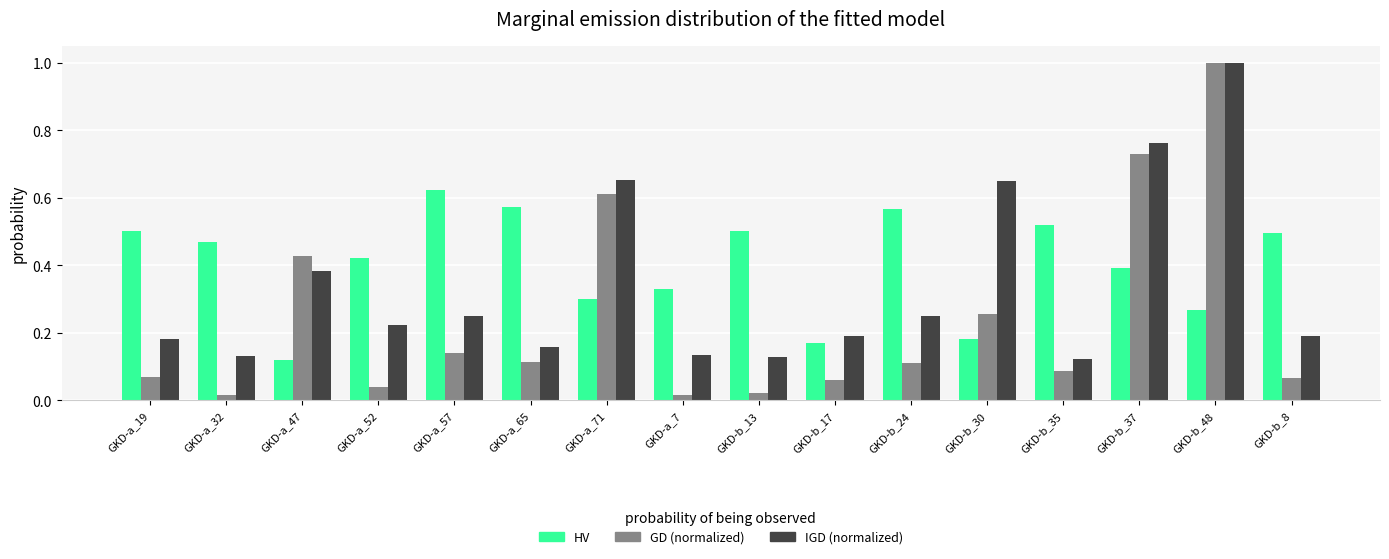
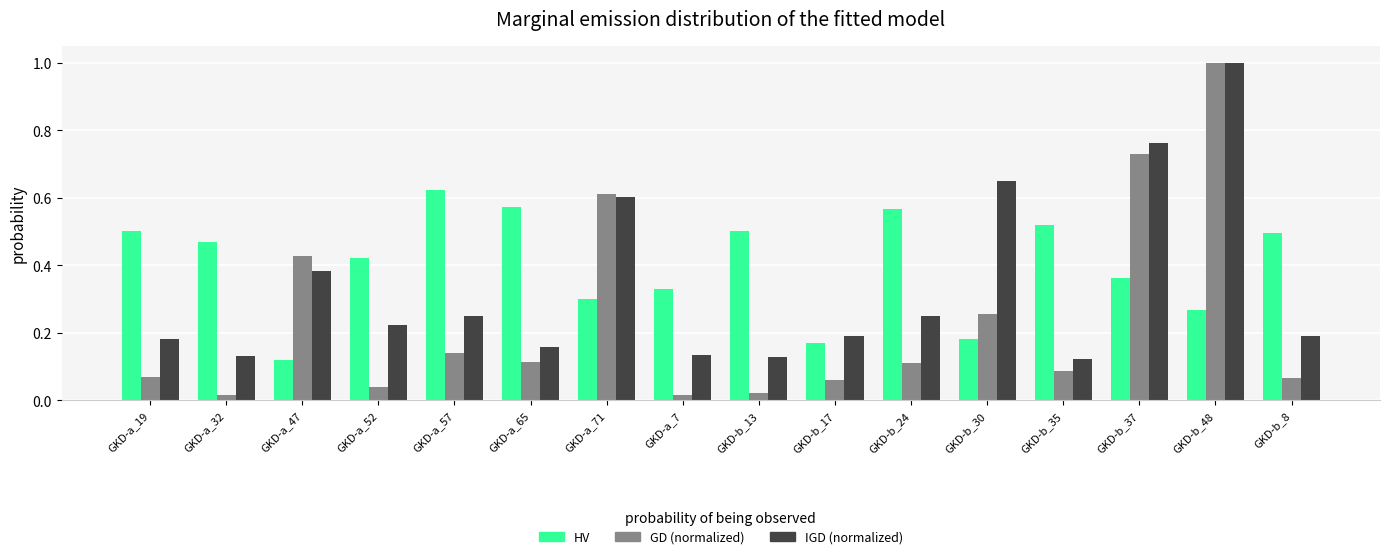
  {
    "HV": {
      "GKD-a_19": 0.50,
      "GKD-a_32": 0.47,
      "GKD-a_47": 0.12,
      "GKD-a_52": 0.42,
      "GKD-a_57": 0.62,
      "GKD-a_65": 0.57,
      "GKD-a_71": 0.30,
      "GKD-a_7": 0.33,
      "GKD-b_13": 0.50,
      "GKD-b_17": 0.17,
      "GKD-b_24": 0.57,
      "GKD-b_30": 0.18,
      "GKD-b_35": 0.52,
-     "GKD-b_37": 0.39,
+     "GKD-b_37": 0.36,
      "GKD-b_48": 0.27,
      "GKD-b_8": 0.49
    },
    "GD (normalized)": {
      "GKD-a_19": 0.07,
      "GKD-a_32": 0.02,
      "GKD-a_47": 0.43,
      "GKD-a_52": 0.04,
      "GKD-a_57": 0.14,
      "GKD-a_65": 0.11,
      "GKD-a_71": 0.61,
      "GKD-a_7": 0.02,
      "GKD-b_13": 0.02,
      "GKD-b_17": 0.06,
      "GKD-b_24": 0.11,
      "GKD-b_30": 0.25,
      "GKD-b_35": 0.09,
      "GKD-b_37": 0.73,
      "GKD-b_48": 1.00,
      "GKD-b_8": 0.07
    },
    "IGD (normalized)": {
      "GKD-a_19": 0.18,
      "GKD-a_32": 0.13,
      "GKD-a_47": 0.38,
      "GKD-a_52": 0.22,
      "GKD-a_57": 0.25,
      "GKD-a_65": 0.16,
-     "GKD-a_71": 0.65,
+     "GKD-a_71": 0.60,
      "GKD-a_7": 0.14,
      "GKD-b_13": 0.13,
      "GKD-b_17": 0.19,
      "GKD-b_24": 0.25,
      "GKD-b_30": 0.65,
      "GKD-b_35": 0.12,
      "GKD-b_37": 0.76,
      "GKD-b_48": 1.00,
      "GKD-b_8": 0.19
    }
  }
